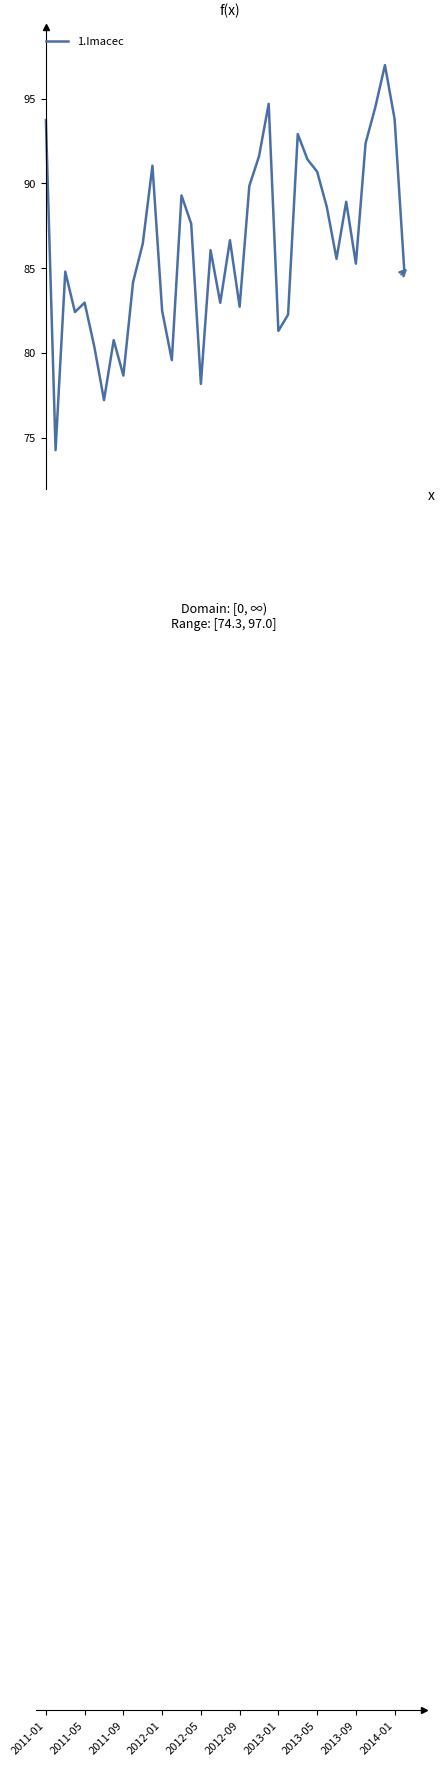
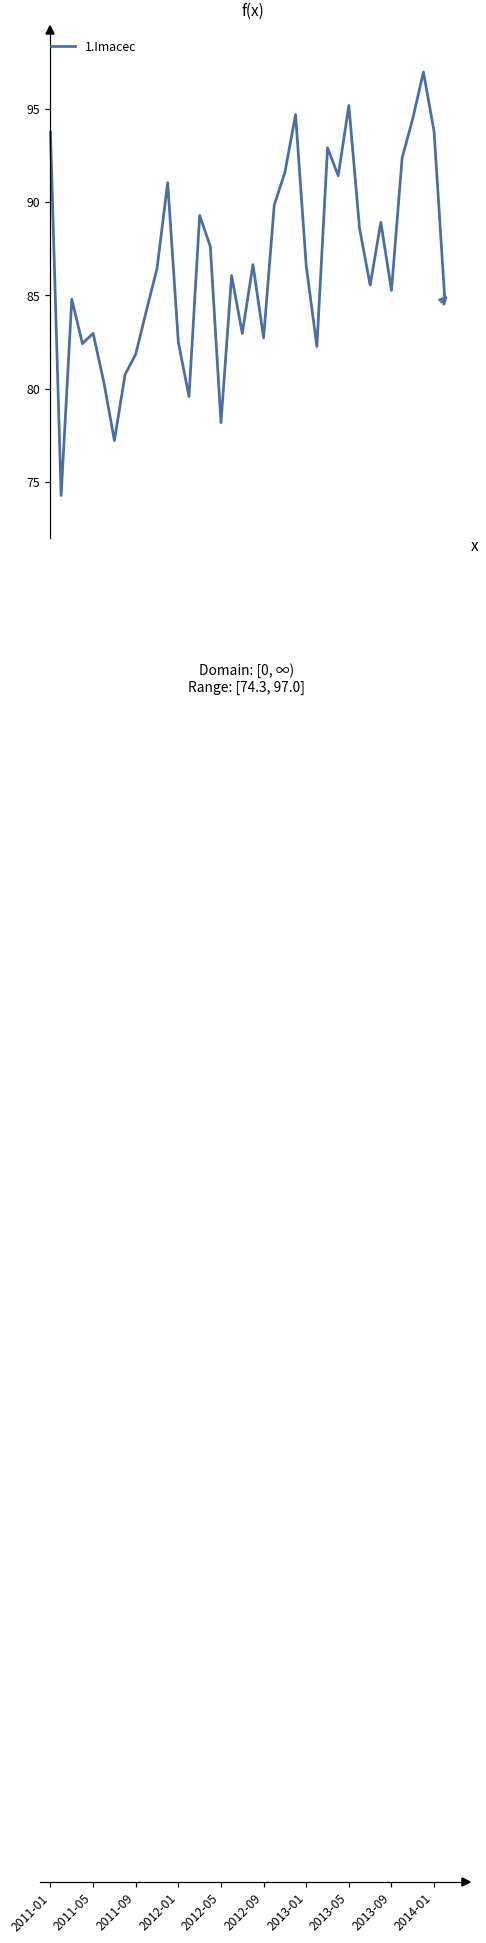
  {
    "2011-01": 93.7,
    "2011-05": 83.0,
-   "2011-09": 78.7,
+   "2011-09": 81.9,
    "2012-01": 82.5,
    "2012-05": 78.2,
    "2012-09": 82.7,
-   "2013-01": 81.3,
-   "2013-05": 90.7,
+   "2013-01": 86.6,
+   "2013-05": 95.2,
    "2013-09": 85.3,
    "2014-01": 93.8
  }
